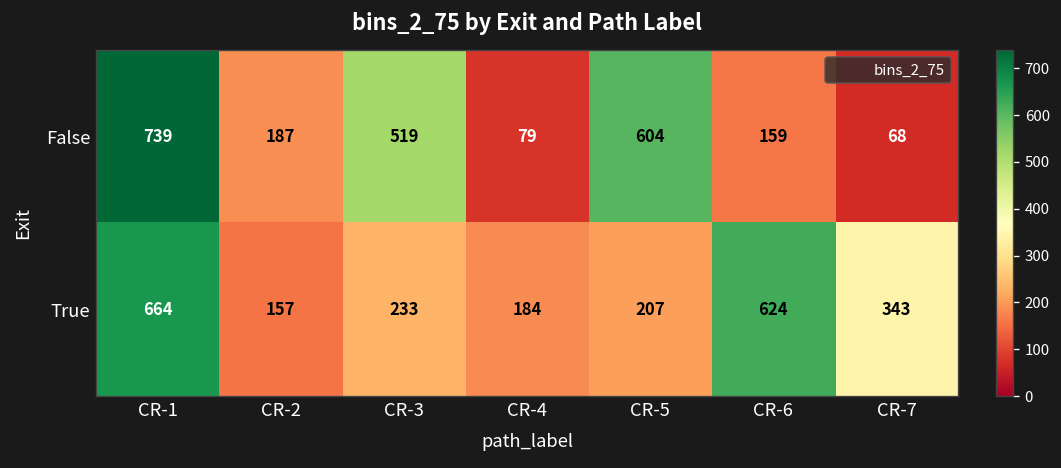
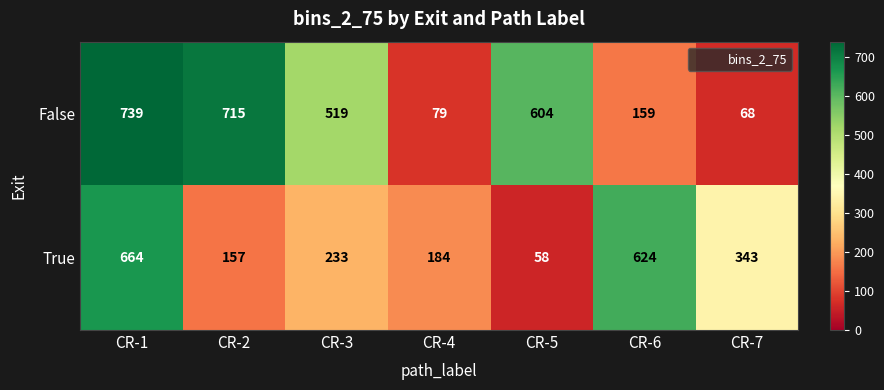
  {
    "False": {
      "CR-1": 739,
-     "CR-2": 187,
+     "CR-2": 715,
      "CR-3": 519,
      "CR-4": 79,
      "CR-5": 604,
      "CR-6": 159,
      "CR-7": 68
    },
    "True": {
      "CR-1": 664,
      "CR-2": 157,
      "CR-3": 233,
      "CR-4": 184,
-     "CR-5": 207,
+     "CR-5": 58,
      "CR-6": 624,
      "CR-7": 343
    }
  }
